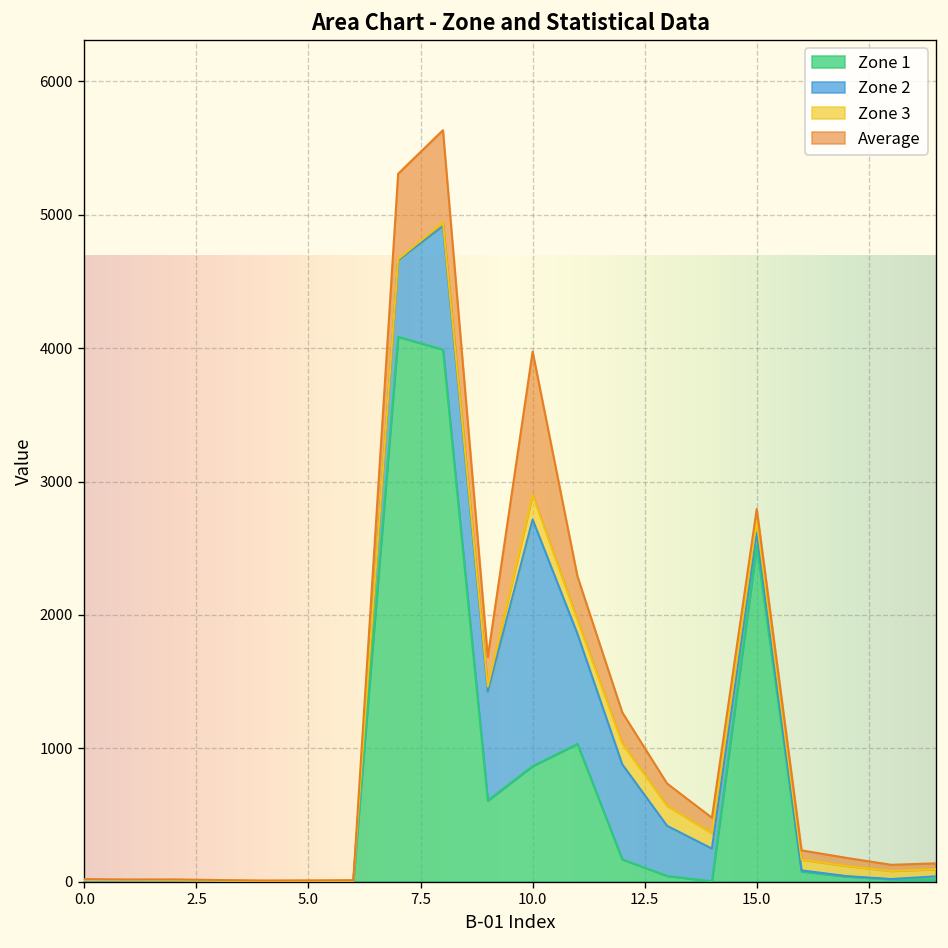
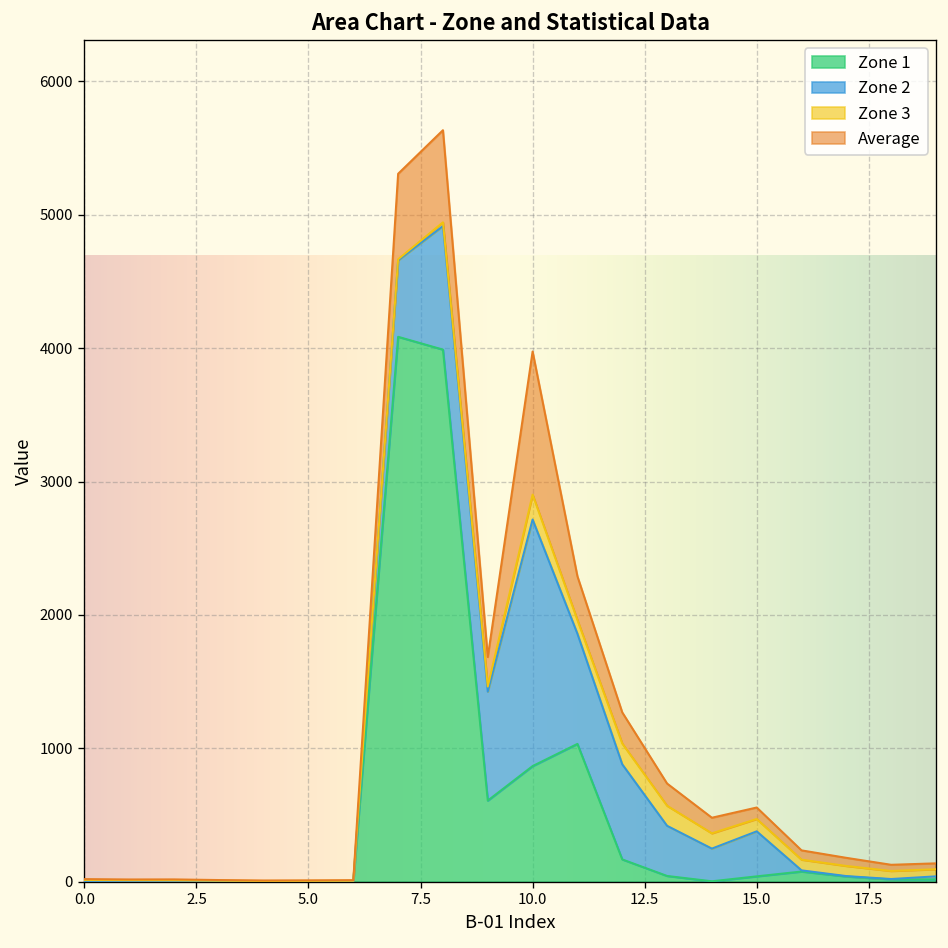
  {
    "Zone 1": {
      "10.0": 870,
-     "15.0": 2520
+     "15.0": 40
    },
    "Zone 2": {
      "10.0": 1850,
-     "15.0": 100
+     "15.0": 340
    },
    "Zone 3": {
      "10.0": 190,
      "15.0": 90
    },
    "Average": {
      "10.0": 1070,
      "15.0": 90
    }
  }
